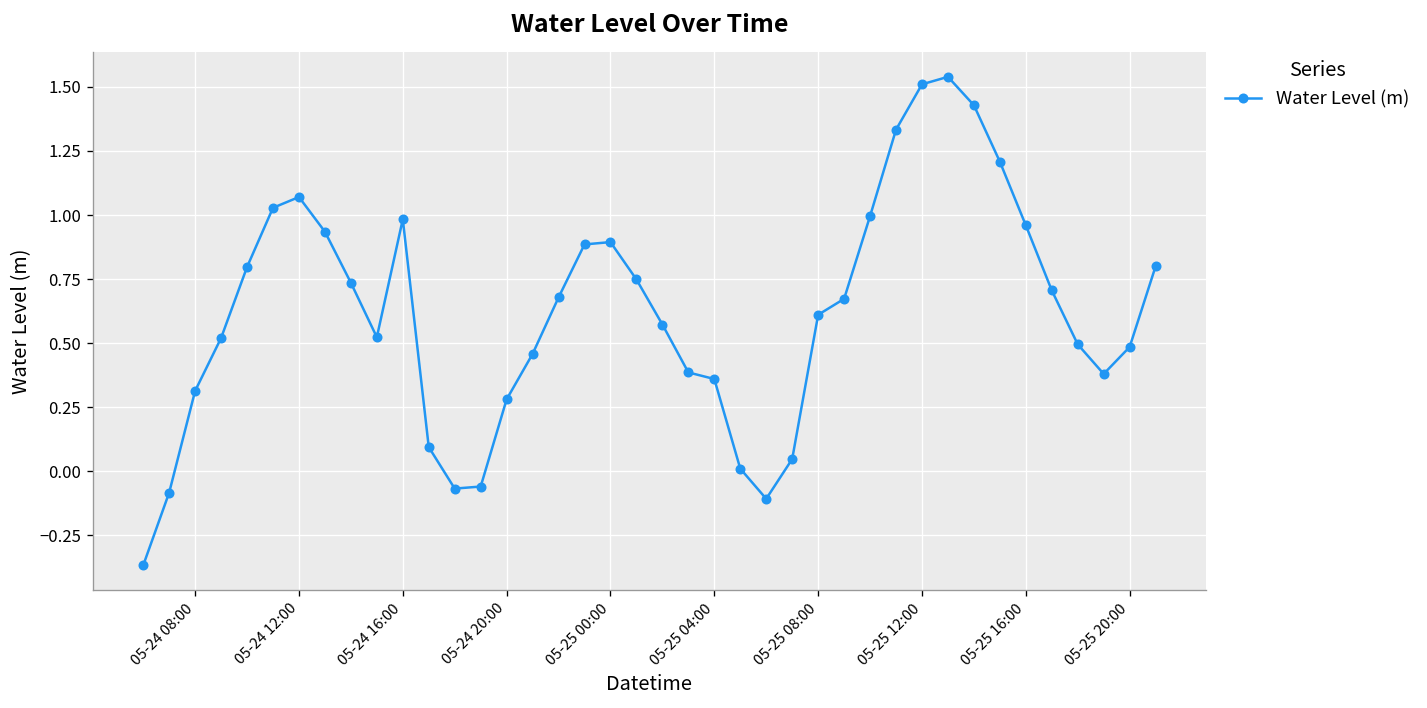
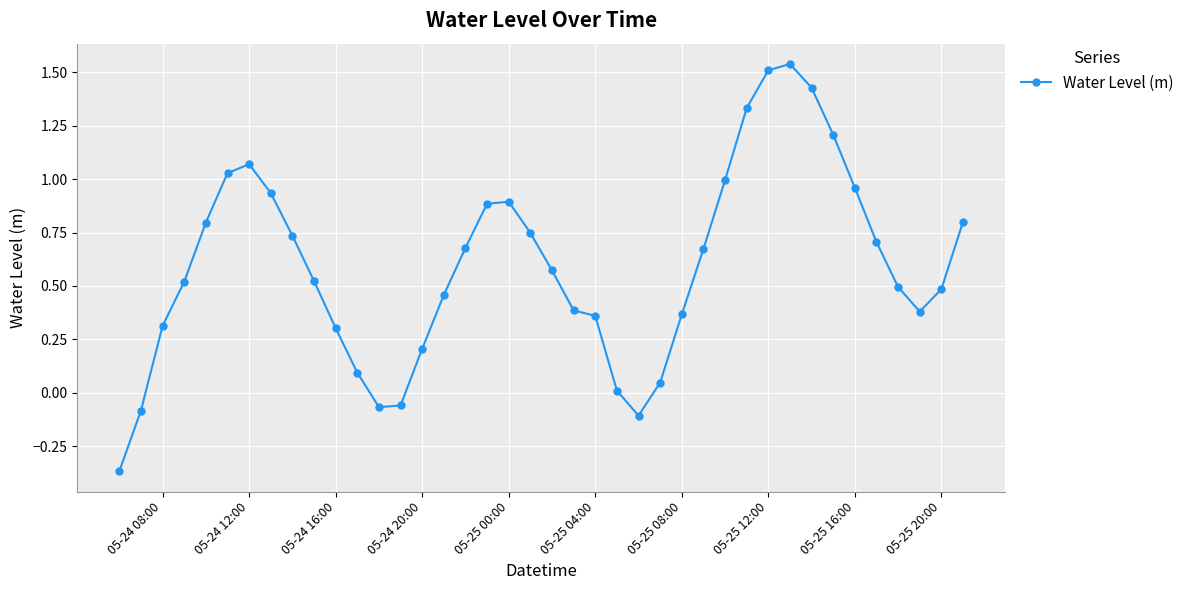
  {
    "05-24 08:00": 0.31,
    "05-24 12:00": 1.07,
-   "05-24 16:00": 0.98,
-   "05-24 20:00": 0.28,
+   "05-24 16:00": 0.30,
+   "05-24 20:00": 0.21,
    "05-25 00:00": 0.89,
    "05-25 04:00": 0.36,
-   "05-25 08:00": 0.61,
+   "05-25 08:00": 0.37,
    "05-25 12:00": 1.51,
    "05-25 16:00": 0.96,
    "05-25 20:00": 0.49
  }
